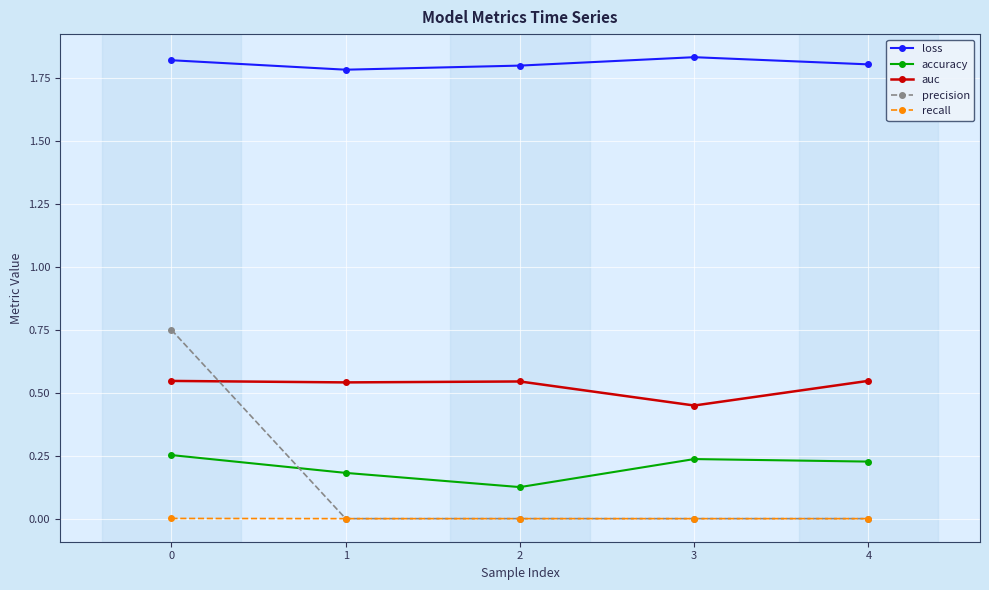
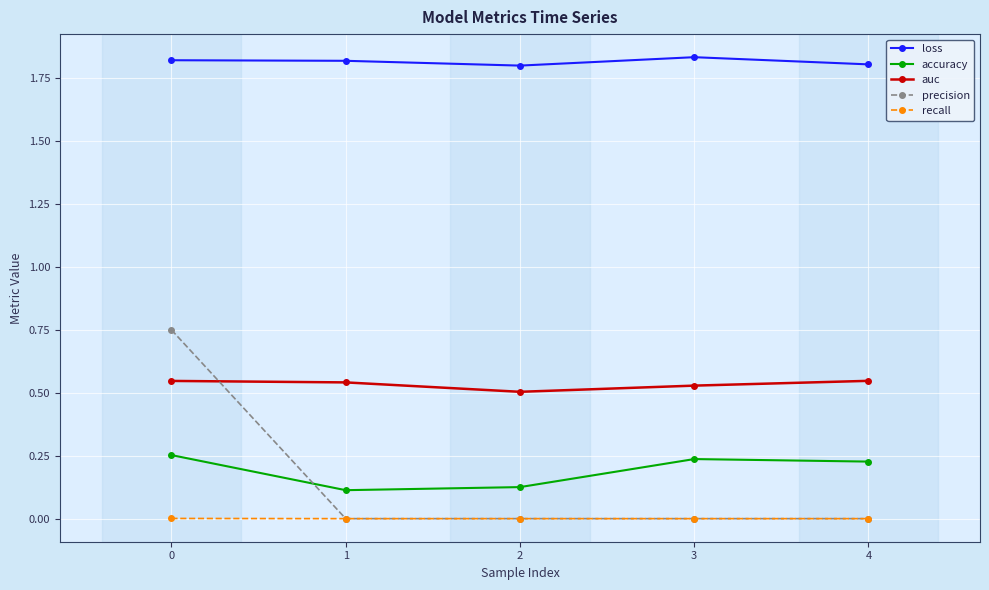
  {
    "loss": {
      "0": 1.82,
-     "1": 1.78,
+     "1": 1.82,
      "2": 1.80,
      "3": 1.83,
      "4": 1.80
    },
    "accuracy": {
      "0": 0.25,
-     "1": 0.18,
+     "1": 0.11,
      "2": 0.13,
      "3": 0.24,
      "4": 0.23
    },
    "auc": {
      "0": 0.55,
      "1": 0.54,
-     "2": 0.55,
-     "3": 0.45,
+     "2": 0.50,
+     "3": 0.53,
      "4": 0.55
    },
    "precision": {
      "0": 0.75
    },
    "recall": {
      "0": 0.00
    }
  }
